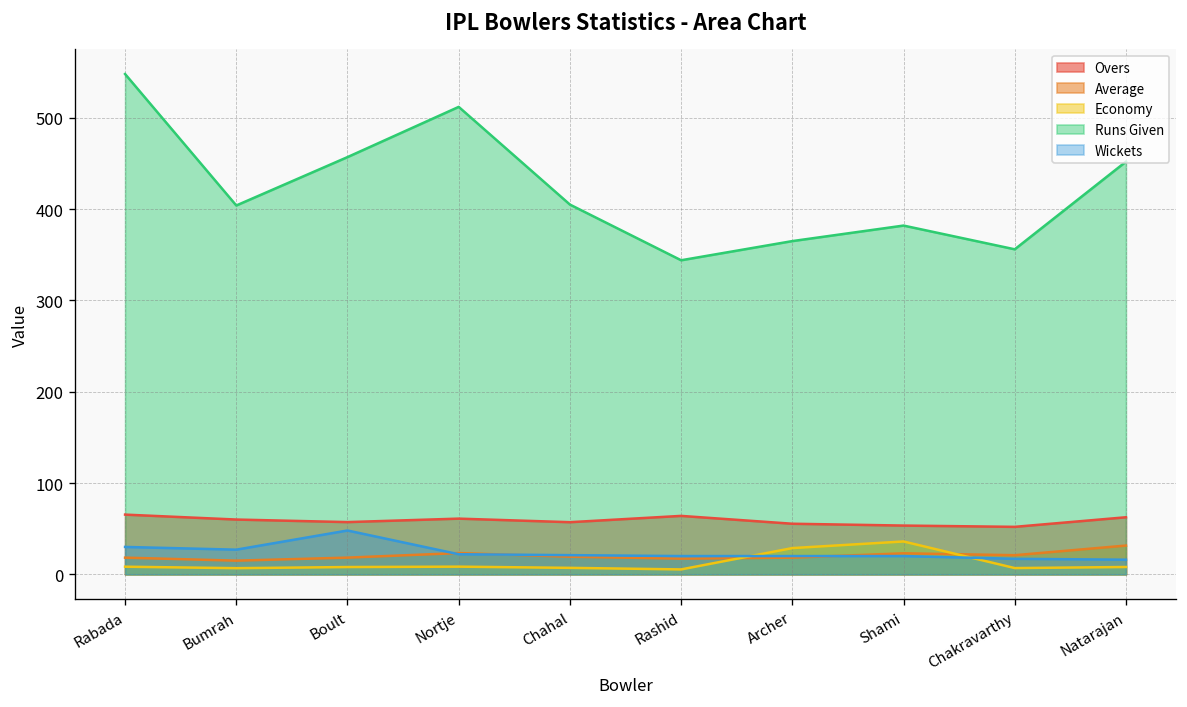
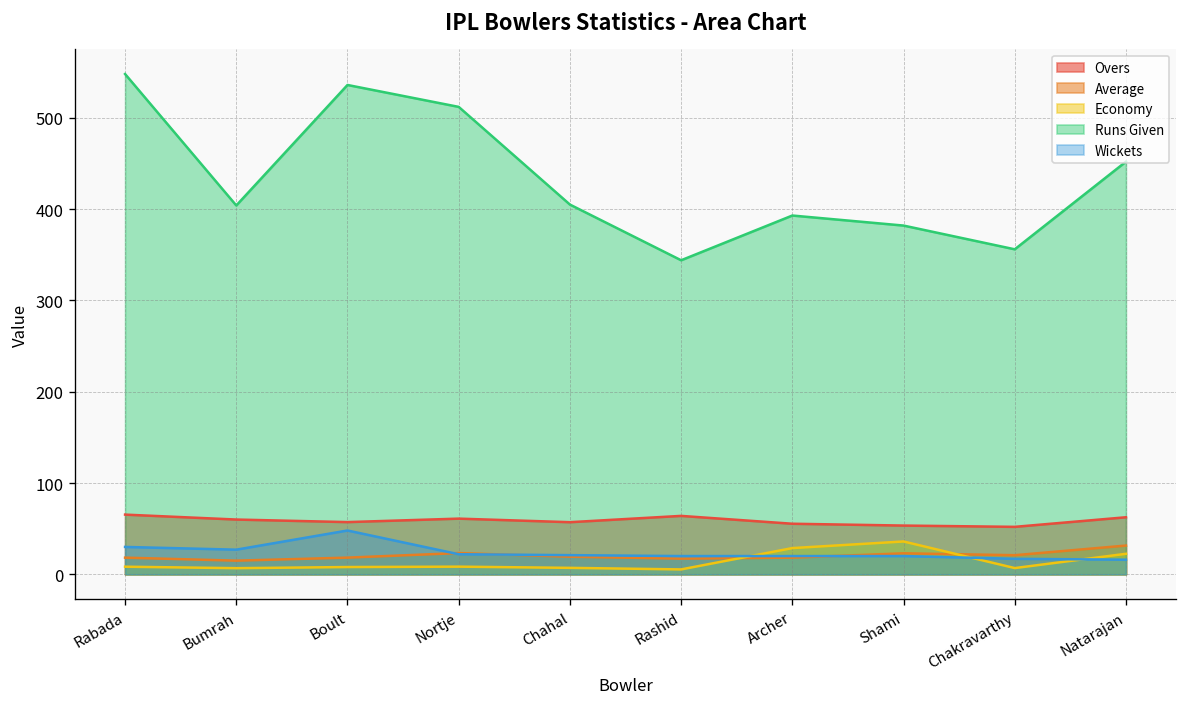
  {
    "Economy": {
      "Rabada": 10,
      "Bumrah": 10,
      "Boult": 10,
      "Nortje": 10,
      "Chahal": 10,
      "Rashid": 10,
      "Archer": 30,
      "Shami": 40,
      "Chakravarthy": 10,
-     "Natarajan": 10
+     "Natarajan": 20
    },
    "Runs Given": {
      "Rabada": 550,
      "Bumrah": 400,
-     "Boult": 460,
+     "Boult": 540,
      "Nortje": 510,
      "Chahal": 410,
      "Rashid": 340,
-     "Archer": 370,
+     "Archer": 390,
      "Shami": 380,
      "Chakravarthy": 360,
      "Natarajan": 450
    },
    "Wickets": {
      "Rabada": 30,
      "Bumrah": 30,
      "Boult": 50,
      "Chakravarthy": 20,
      "Natarajan": 20
    }
  }
